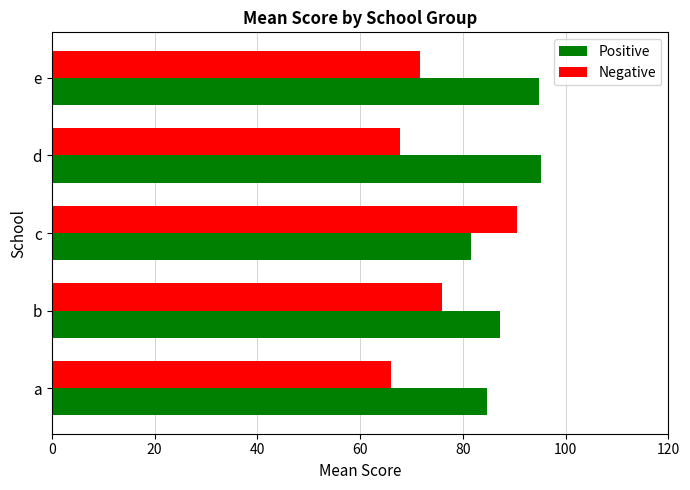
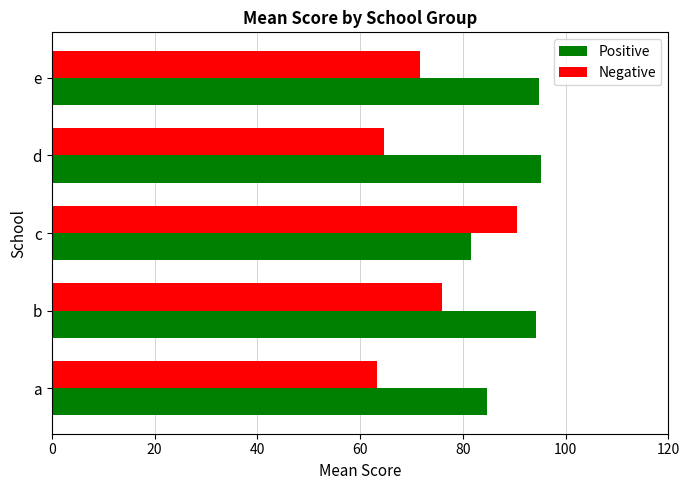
  {
    "Positive": {
      "e": 95,
      "d": 95,
      "c": 82,
-     "b": 87,
+     "b": 94,
      "a": 85
    },
    "Negative": {
      "e": 72,
-     "d": 68,
+     "d": 65,
      "c": 91,
      "b": 76,
-     "a": 66
+     "a": 63
    }
  }
